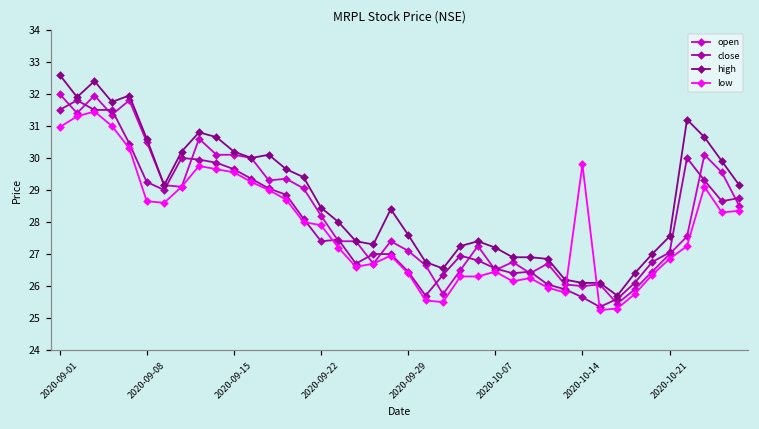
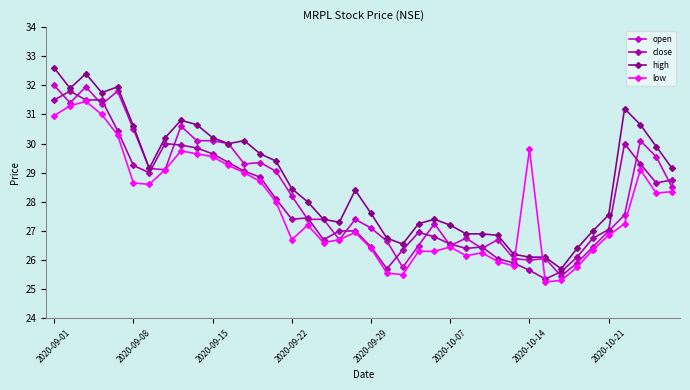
  {
    "low": {
      "2020-09-01": 31.0,
      "2020-09-08": 28.7,
      "2020-09-15": 29.6,
-     "2020-09-22": 27.9,
+     "2020-09-22": 26.7,
      "2020-10-14": 29.8,
      "2020-10-21": 26.9
    }
  }
